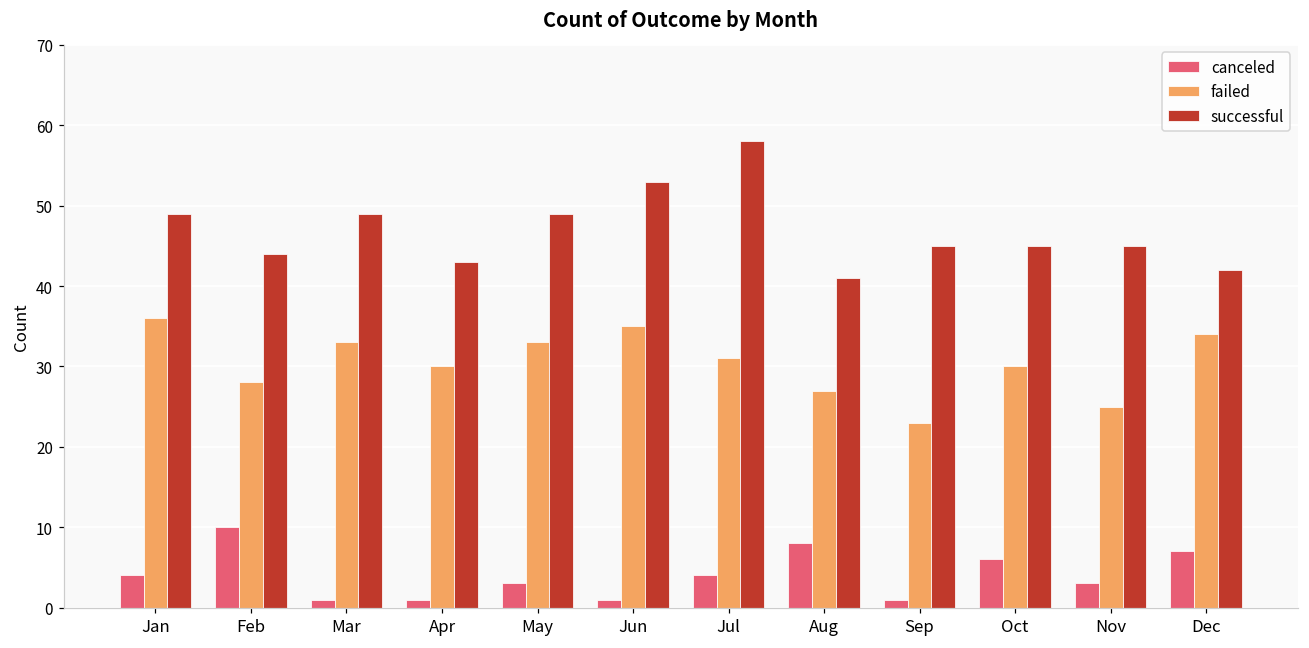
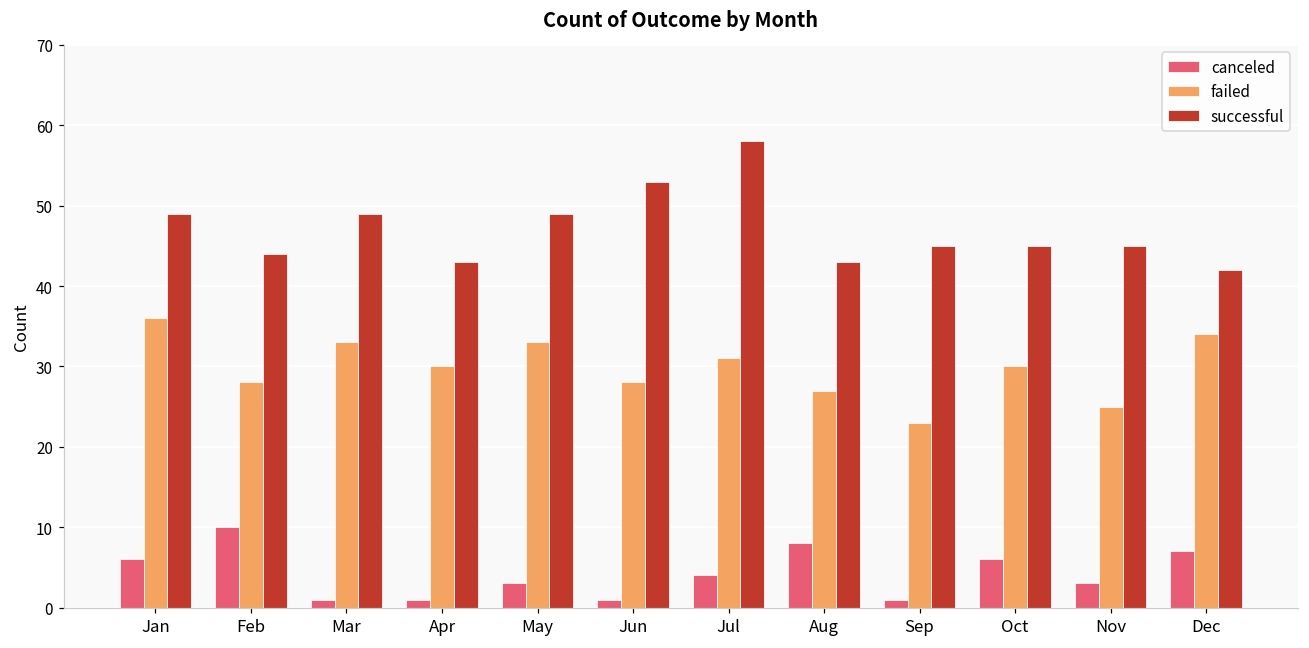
  {
    "canceled": {
-     "Jan": 4,
+     "Jan": 6,
      "Feb": 10,
      "Mar": 1,
      "Apr": 1,
      "May": 3,
      "Jun": 1,
      "Jul": 4,
      "Aug": 8,
      "Sep": 1,
      "Oct": 6,
      "Nov": 3,
      "Dec": 7
    },
    "failed": {
      "Jan": 36,
      "Feb": 28,
      "Mar": 33,
      "Apr": 30,
      "May": 33,
-     "Jun": 35,
+     "Jun": 28,
      "Jul": 31,
      "Aug": 27,
      "Sep": 23,
      "Oct": 30,
      "Nov": 25,
      "Dec": 34
    },
    "successful": {
      "Jan": 49,
      "Feb": 44,
      "Mar": 49,
      "Apr": 43,
      "May": 49,
      "Jun": 53,
      "Jul": 58,
-     "Aug": 41,
+     "Aug": 43,
      "Sep": 45,
      "Oct": 45,
      "Nov": 45,
      "Dec": 42
    }
  }
